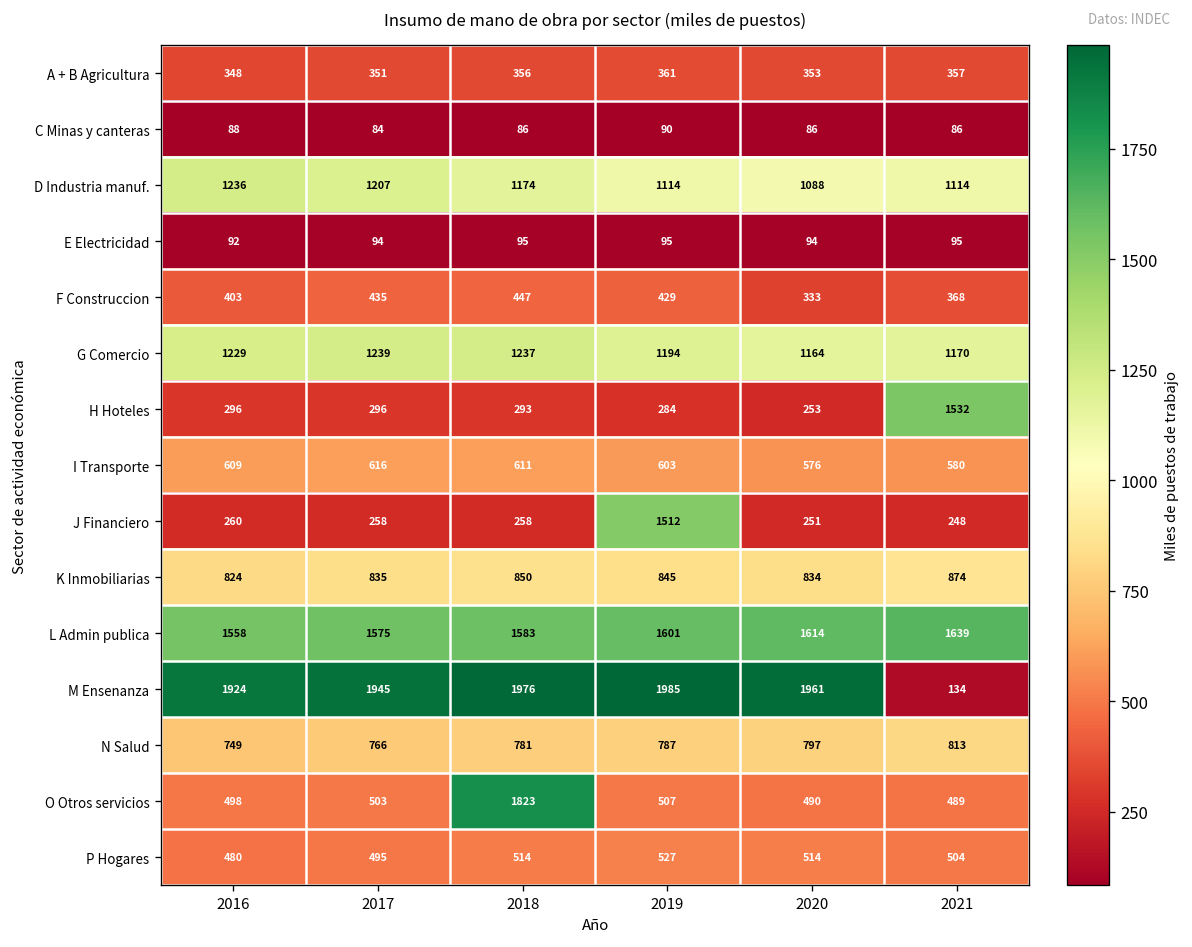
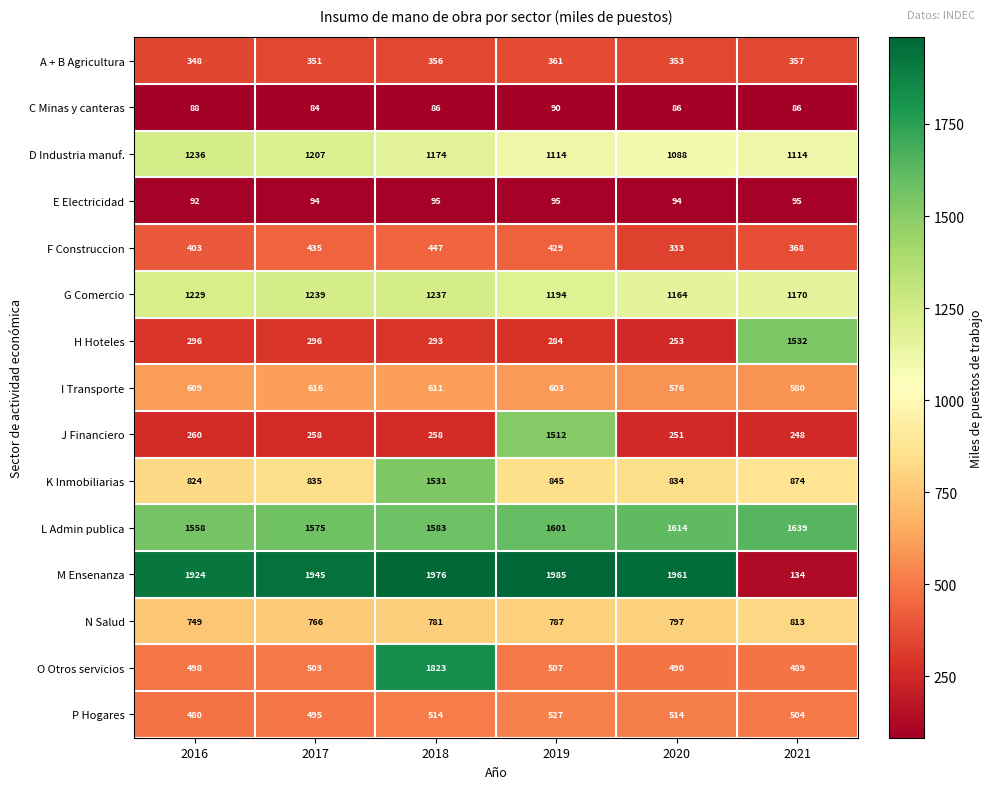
  {
    "A + B Agricultura": {
      "2016": 348,
      "2017": 351,
      "2018": 356,
      "2019": 361,
      "2020": 353,
      "2021": 357
    },
    "C Minas y canteras": {
      "2016": 88,
      "2017": 84,
      "2018": 86,
      "2019": 90,
      "2020": 86,
      "2021": 86
    },
    "D Industria manuf.": {
      "2016": 1236,
      "2017": 1207,
      "2018": 1174,
      "2019": 1114,
      "2020": 1088,
      "2021": 1114
    },
    "E Electricidad": {
      "2016": 92,
      "2017": 94,
      "2018": 95,
      "2019": 95,
      "2020": 94,
      "2021": 95
    },
    "F Construccion": {
      "2016": 403,
      "2017": 435,
      "2018": 447,
      "2019": 429,
      "2020": 333,
      "2021": 368
    },
    "G Comercio": {
      "2016": 1229,
      "2017": 1239,
      "2018": 1237,
      "2019": 1194,
      "2020": 1164,
      "2021": 1170
    },
    "H Hoteles": {
      "2016": 296,
      "2017": 296,
      "2018": 293,
      "2019": 284,
      "2020": 253,
      "2021": 1532
    },
    "I Transporte": {
      "2016": 609,
      "2017": 616,
      "2018": 611,
      "2019": 603,
      "2020": 576,
      "2021": 580
    },
    "J Financiero": {
      "2016": 260,
      "2017": 258,
      "2018": 258,
      "2019": 1512,
      "2020": 251,
      "2021": 248
    },
    "K Inmobiliarias": {
      "2016": 824,
      "2017": 835,
-     "2018": 850,
+     "2018": 1531,
      "2019": 845,
      "2020": 834,
      "2021": 874
    },
    "L Admin publica": {
      "2016": 1558,
      "2017": 1575,
      "2018": 1583,
      "2019": 1601,
      "2020": 1614,
      "2021": 1639
    },
    "M Ensenanza": {
      "2016": 1924,
      "2017": 1945,
      "2018": 1976,
      "2019": 1985,
      "2020": 1961,
      "2021": 134
    },
    "N Salud": {
      "2016": 749,
      "2017": 766,
      "2018": 781,
      "2019": 787,
      "2020": 797,
      "2021": 813
    },
    "O Otros servicios": {
      "2016": 498,
      "2017": 503,
      "2018": 1823,
      "2019": 507,
      "2020": 490,
      "2021": 489
    },
    "P Hogares": {
      "2016": 480,
      "2017": 495,
      "2018": 514,
      "2019": 527,
      "2020": 514,
      "2021": 504
    }
  }
